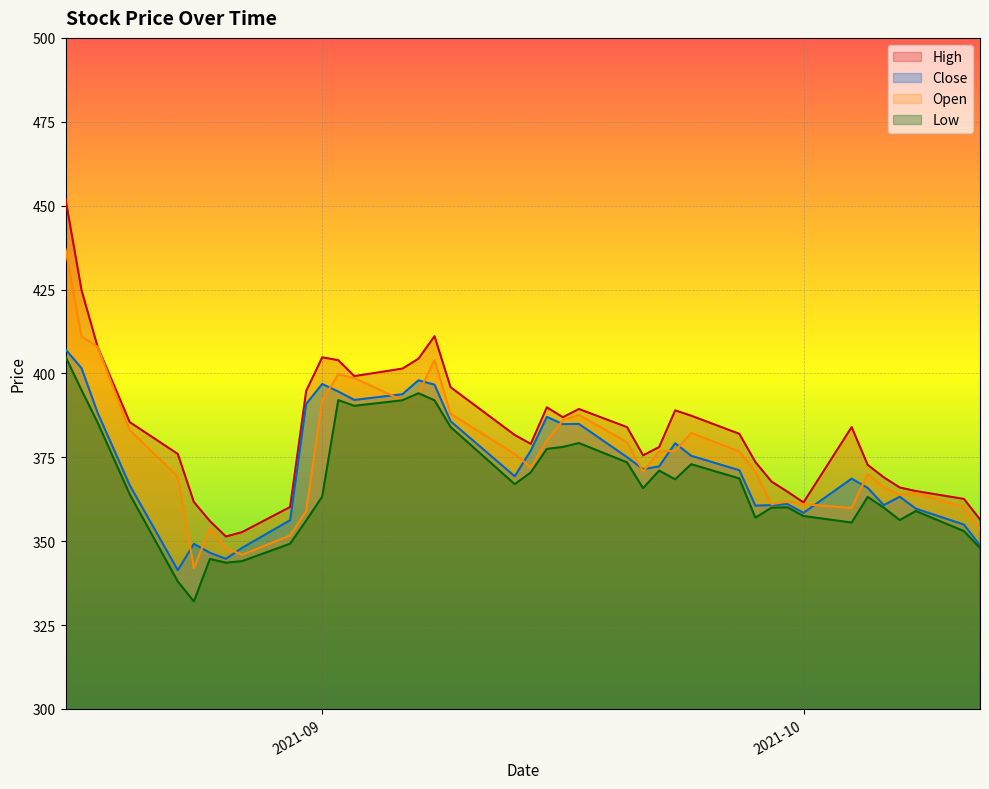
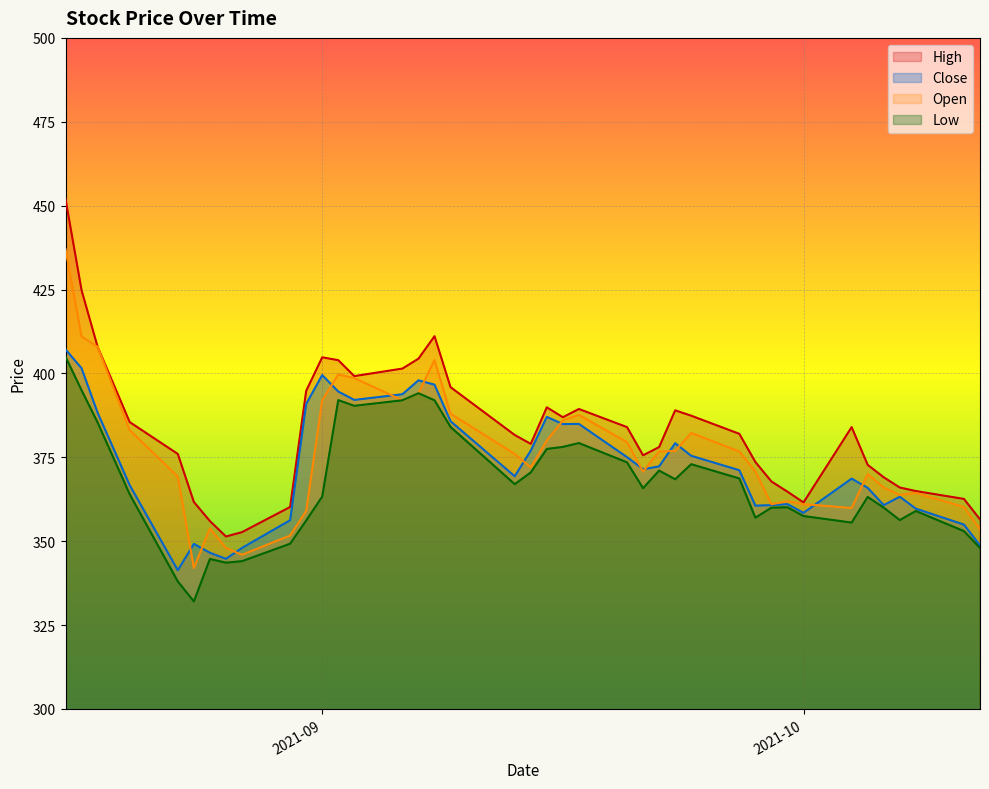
  {
    "Close": {
-     "2021-09": 397,
+     "2021-09": 400,
      "2021-10": 358
    },
    "Low": {
      "2021-09": 363,
      "2021-10": 358
    }
  }
